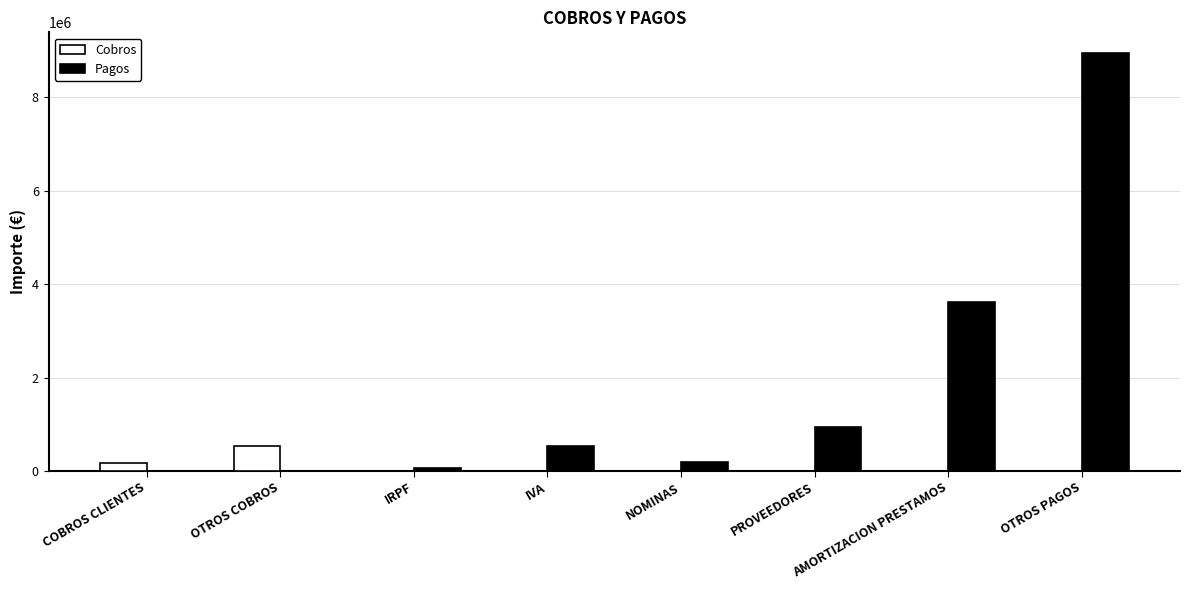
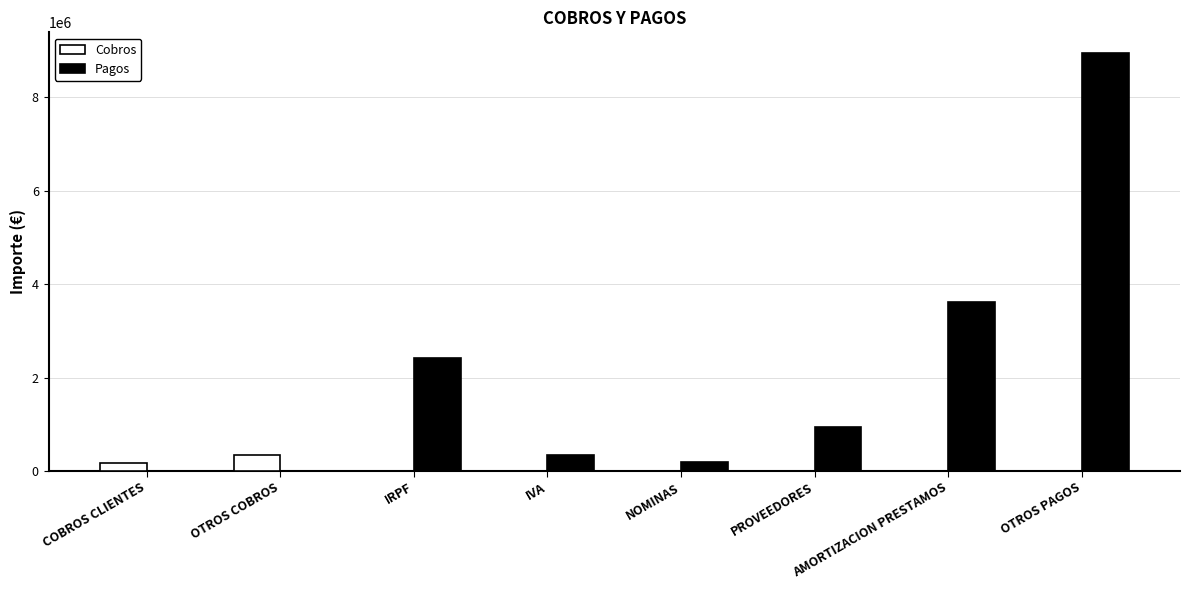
  {
    "Cobros": {
      "COBROS CLIENTES": 200000,
-     "OTROS COBROS": 500000,
+     "OTROS COBROS": 300000,
      "IRPF": 0,
      "IVA": 0,
      "NOMINAS": 0,
      "PROVEEDORES": 0,
      "AMORTIZACION PRESTAMOS": 0,
      "OTROS PAGOS": 0
    },
    "Pagos": {
      "COBROS CLIENTES": 0,
      "OTROS COBROS": 0,
-     "IRPF": 100000,
-     "IVA": 500000,
+     "IRPF": 2400000,
+     "IVA": 300000,
      "NOMINAS": 200000,
      "PROVEEDORES": 900000,
      "AMORTIZACION PRESTAMOS": 3600000,
      "OTROS PAGOS": 8900000
    }
  }
